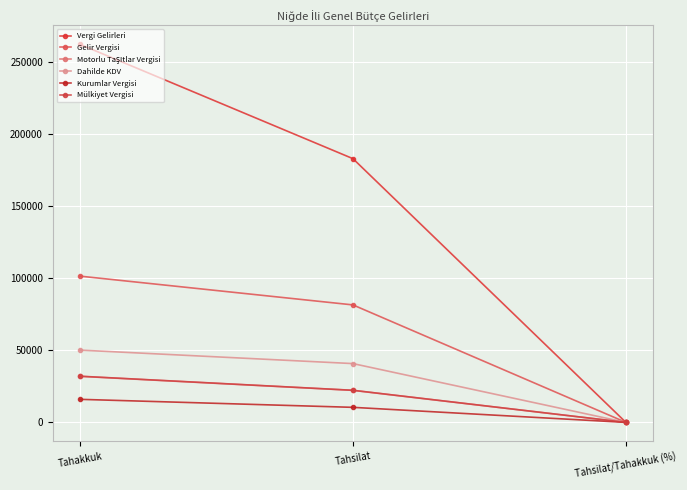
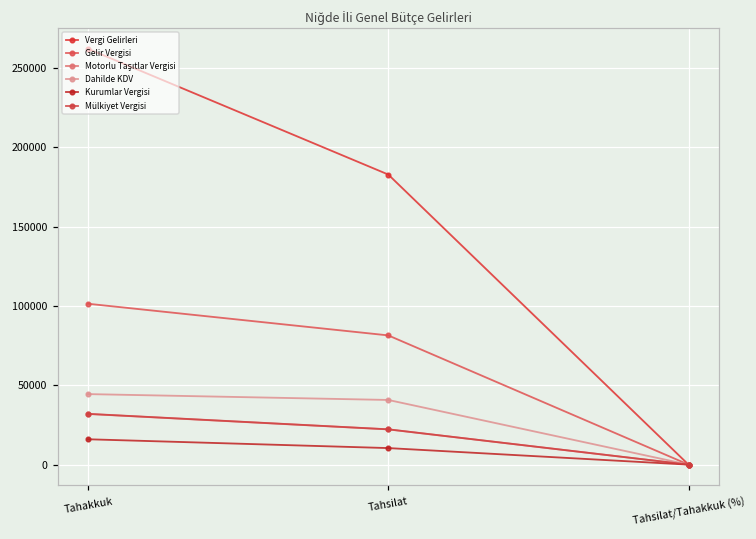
  {
    "Dahilde KDV": {
-     "Tahakkuk": 50000,
+     "Tahakkuk": 45000,
      "Tahsilat": 41000
    }
  }
